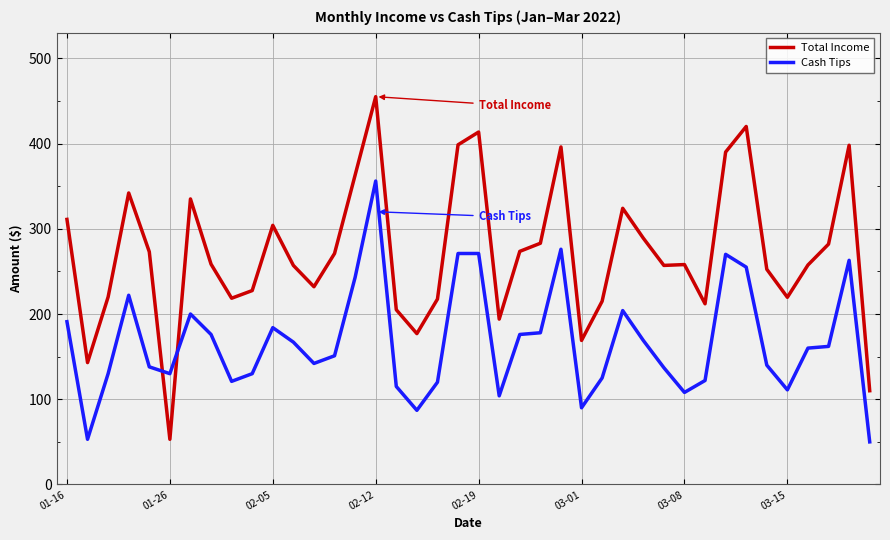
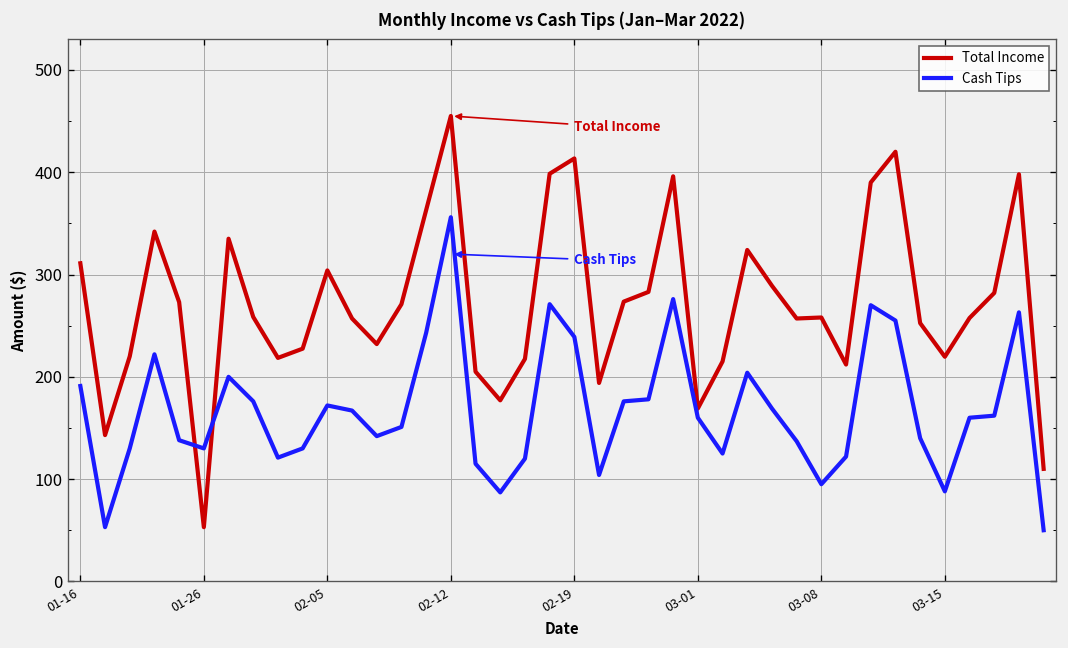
  {
    "Total Income": {
      "01-16": 310,
      "01-26": 50,
      "02-05": 300,
      "02-12": 460,
      "02-19": 410,
      "03-01": 170,
      "03-08": 260,
      "03-15": 220
    },
    "Cash Tips": {
      "01-16": 190,
      "01-26": 130,
-     "02-05": 180,
+     "02-05": 170,
      "02-12": 360,
-     "02-19": 270,
-     "03-01": 90,
-     "03-08": 110,
-     "03-15": 110
+     "02-19": 240,
+     "03-01": 160,
+     "03-08": 100,
+     "03-15": 90
    }
  }
